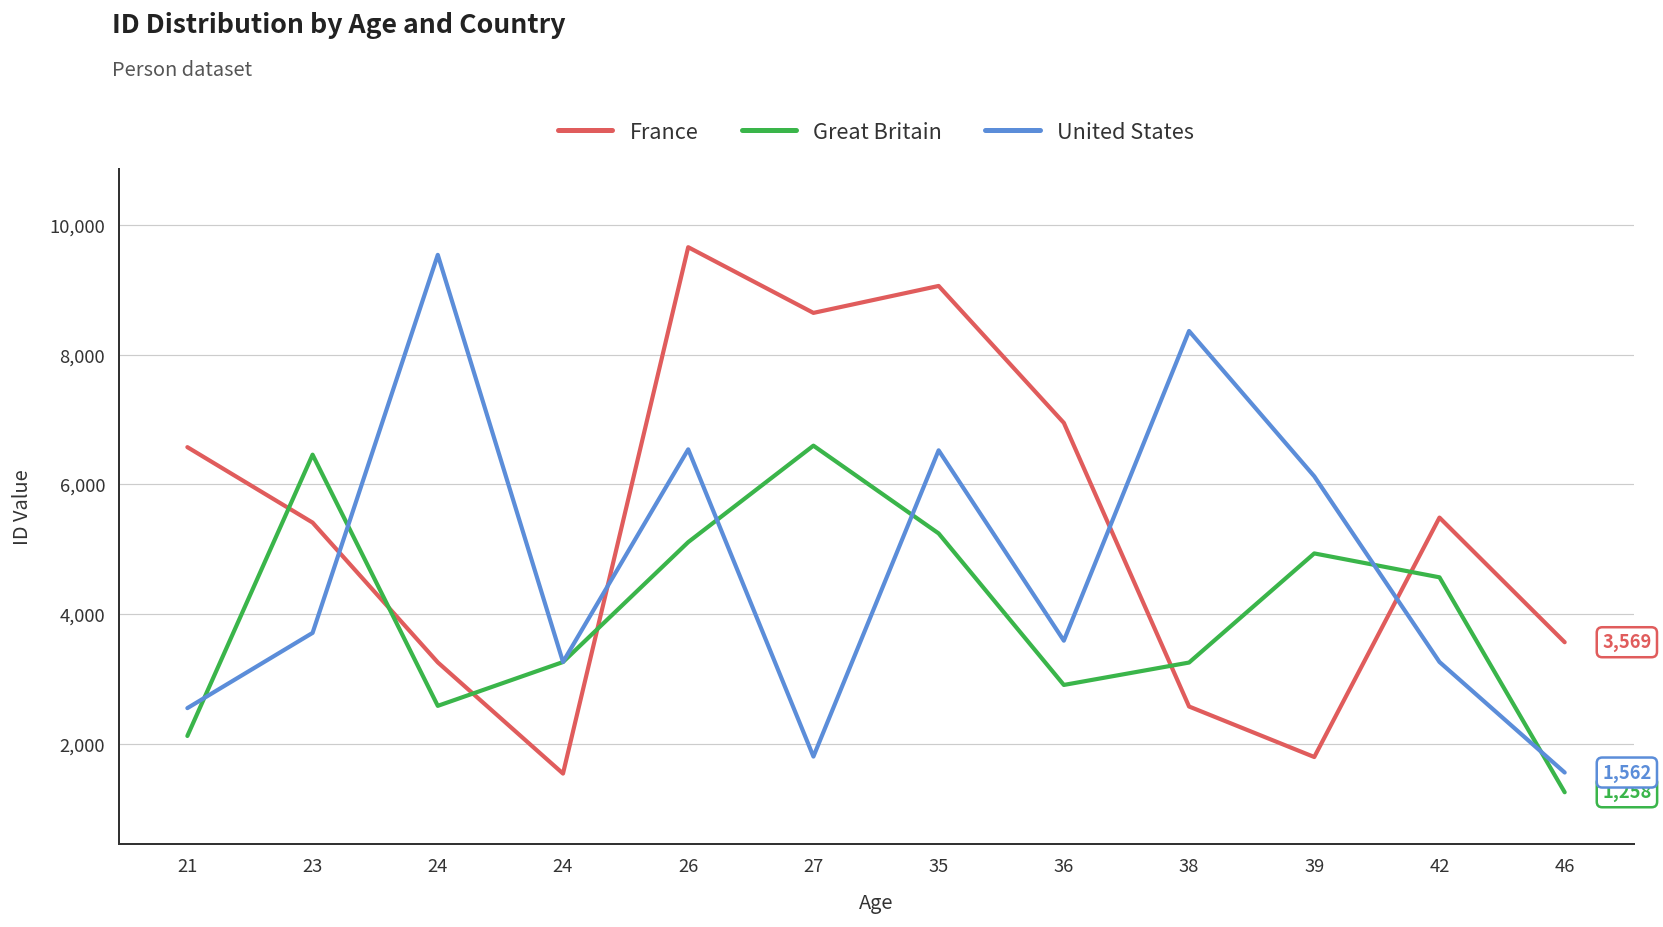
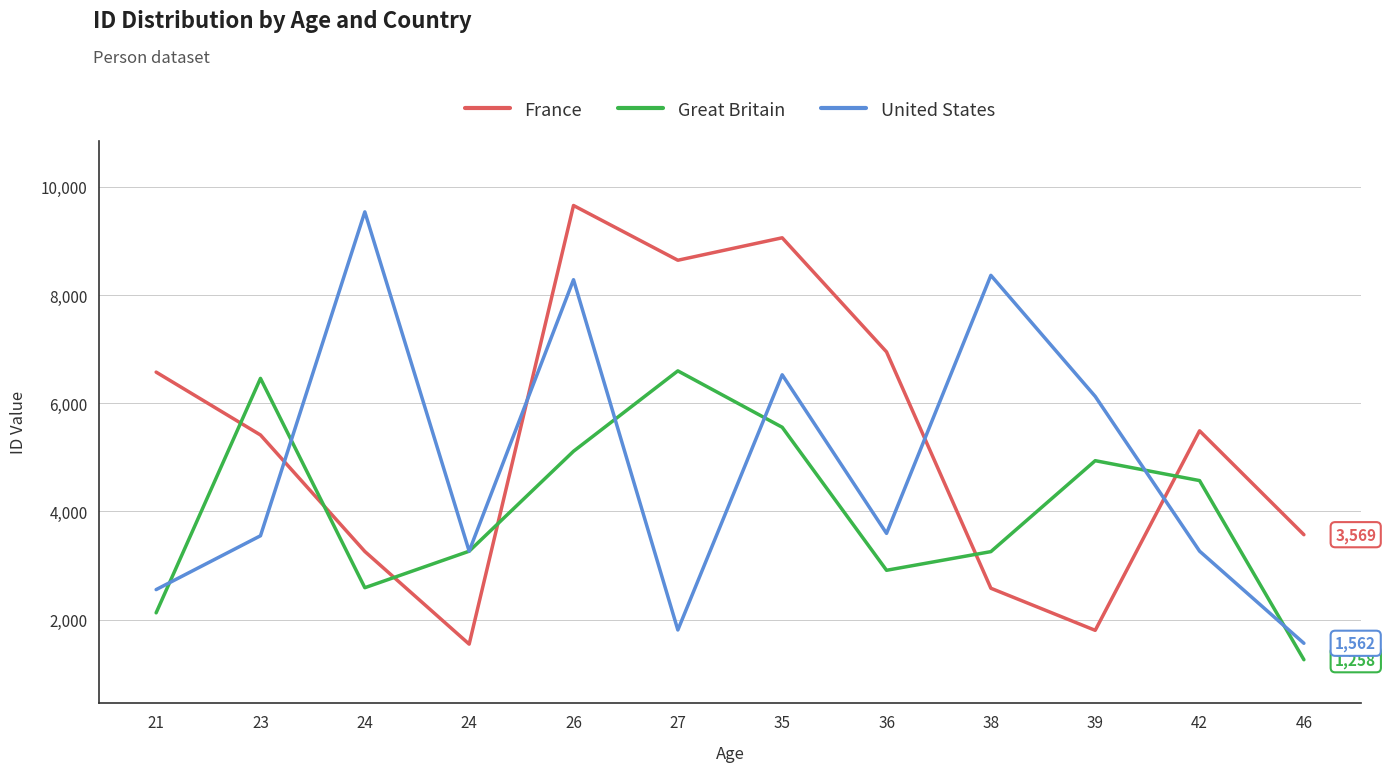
  {
    "France": {
      "21": "6,600",
      "23": "5,400",
      "26": "9,700",
      "27": "8,600",
      "35": "9,100",
      "36": "6,900",
      "38": "2,600",
      "39": "1,800",
      "42": "5,500",
      "46": "3,600"
    },
    "Great Britain": {
      "21": "2,100",
      "23": "6,500",
      "26": "5,100",
      "27": "6,600",
-     "35": "5,200",
+     "35": "5,600",
      "36": "2,900",
      "38": "3,300",
      "39": "4,900",
      "42": "4,600",
      "46": "1,300"
    },
    "United States": {
      "21": "2,600",
-     "23": "3,700",
-     "26": "6,500",
+     "23": "3,500",
+     "26": "8,300",
      "27": "1,800",
      "35": "6,500",
      "36": "3,600",
      "38": "8,400",
      "39": "6,100",
      "42": "3,300",
      "46": "1,600"
    }
  }
